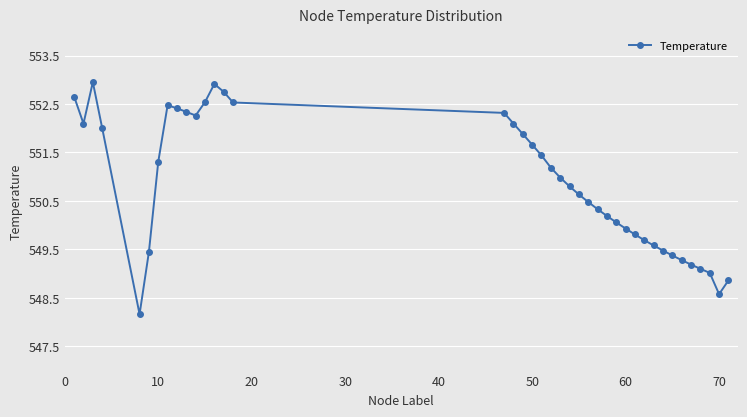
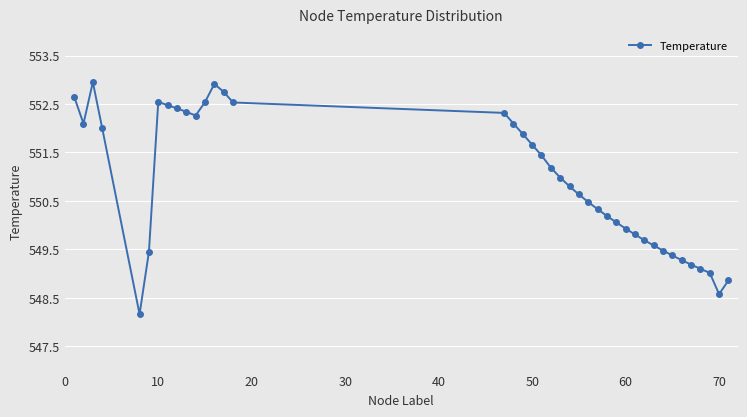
  {
-   "10": 551.3,
+   "10": 552.5,
    "50": 551.7,
    "60": 549.9,
    "70": 548.6
  }
